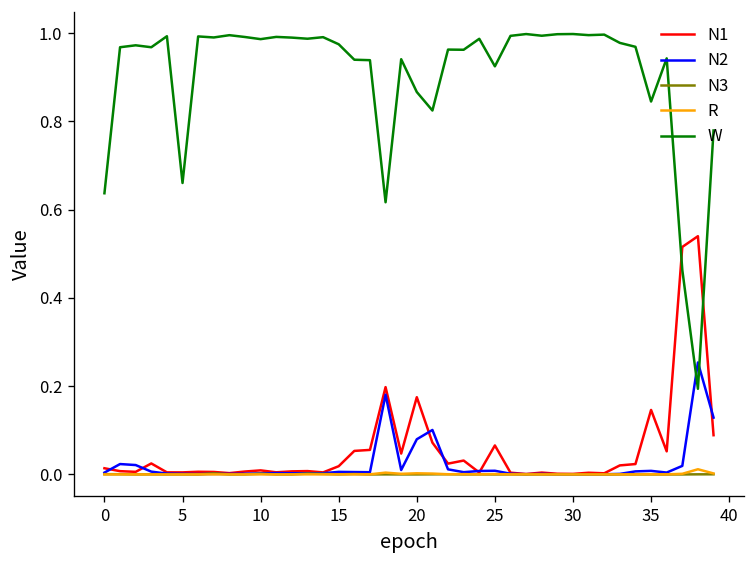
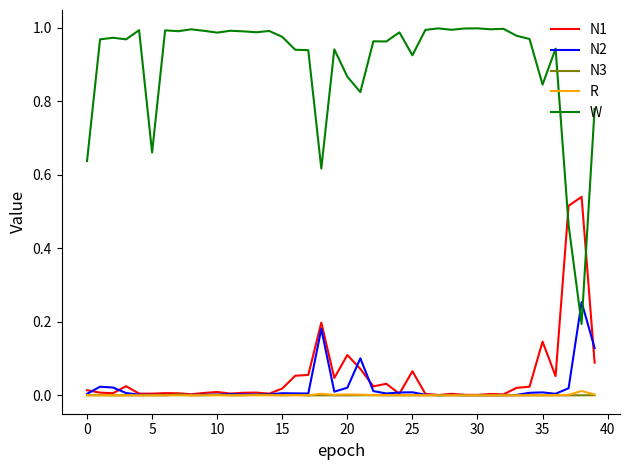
  {
    "N1": {
      "0": 0.01,
      "15": 0.02,
-     "20": 0.18,
+     "20": 0.11,
      "25": 0.07,
      "35": 0.15
    },
    "N2": {
-     "20": 0.08,
+     "20": 0.02,
      "25": 0.01,
      "35": 0.01
    },
    "W": {
      "0": 0.64,
      "5": 0.66,
      "10": 0.99,
      "15": 0.98,
      "20": 0.87,
      "25": 0.93,
      "30": 1.00,
      "35": 0.85
    }
  }
